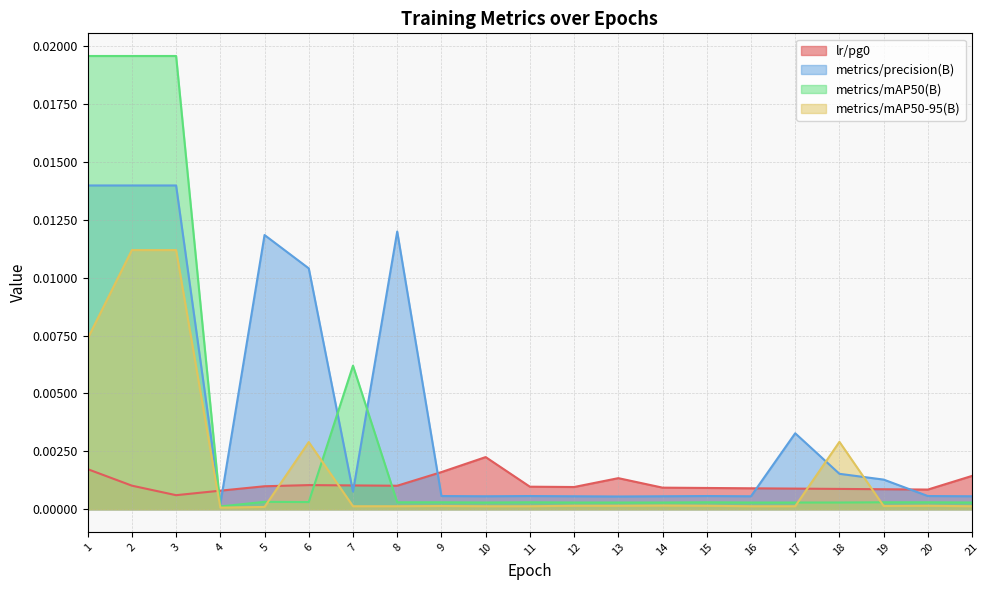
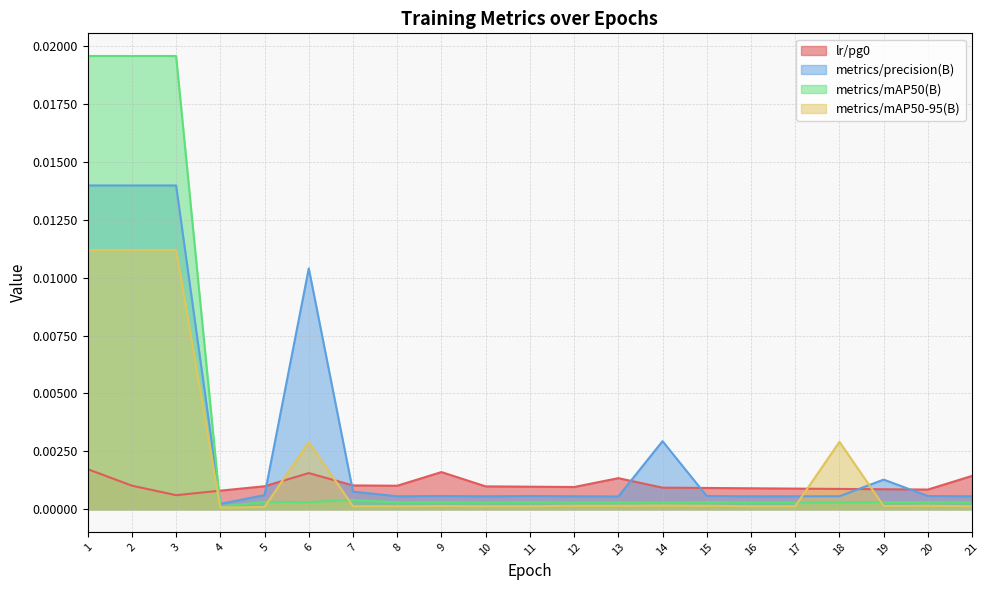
  {
    "lr/pg0": {
      "1": 0.0017,
      "2": 0.0010,
      "3": 0.0006,
      "4": 0.0008,
      "5": 0.0010,
-     "6": 0.0010,
+     "6": 0.0016,
      "7": 0.0010,
      "8": 0.0010,
      "9": 0.0016,
-     "10": 0.0023,
+     "10": 0.0010,
      "11": 0.0010,
      "12": 0.0010,
      "13": 0.0013,
      "14": 0.0009,
      "15": 0.0009,
      "16": 0.0009,
      "17": 0.0009,
      "18": 0.0009,
      "19": 0.0009,
      "20": 0.0008,
      "21": 0.0014
    },
    "metrics/precision(B)": {
      "1": 0.0140,
      "2": 0.0140,
      "3": 0.0140,
      "4": 0.0002,
-     "5": 0.0118,
+     "5": 0.0006,
      "6": 0.0104,
      "7": 0.0008,
-     "8": 0.0120,
+     "8": 0.0006,
      "9": 0.0006,
      "10": 0.0006,
      "11": 0.0006,
      "12": 0.0006,
      "13": 0.0006,
-     "14": 0.0006,
+     "14": 0.0029,
      "15": 0.0006,
      "16": 0.0006,
-     "17": 0.0033,
-     "18": 0.0015,
+     "17": 0.0006,
+     "18": 0.0006,
      "19": 0.0013,
      "20": 0.0006,
      "21": 0.0006
    },
    "metrics/mAP50(B)": {
      "1": 0.0196,
      "2": 0.0196,
      "3": 0.0196,
      "5": 0.0003,
      "6": 0.0003,
-     "7": 0.0062,
+     "7": 0.0004,
      "8": 0.0003,
      "9": 0.0003,
      "10": 0.0003,
      "11": 0.0003,
      "12": 0.0003,
      "13": 0.0003,
      "14": 0.0003,
      "15": 0.0003,
      "16": 0.0003,
      "17": 0.0003,
      "18": 0.0003,
      "19": 0.0003,
      "20": 0.0003,
      "21": 0.0003
    },
    "metrics/mAP50-95(B)": {
-     "1": 0.0074,
+     "1": 0.0112,
      "2": 0.0112,
      "3": 0.0112,
      "5": 0.0001,
      "6": 0.0029,
      "7": 0.0001,
      "8": 0.0001,
      "9": 0.0001,
      "10": 0.0001,
      "11": 0.0001,
      "12": 0.0002,
      "13": 0.0002,
      "14": 0.0002,
      "15": 0.0002,
      "16": 0.0001,
      "17": 0.0001,
      "18": 0.0029,
      "19": 0.0001,
      "20": 0.0002,
      "21": 0.0001
    }
  }
